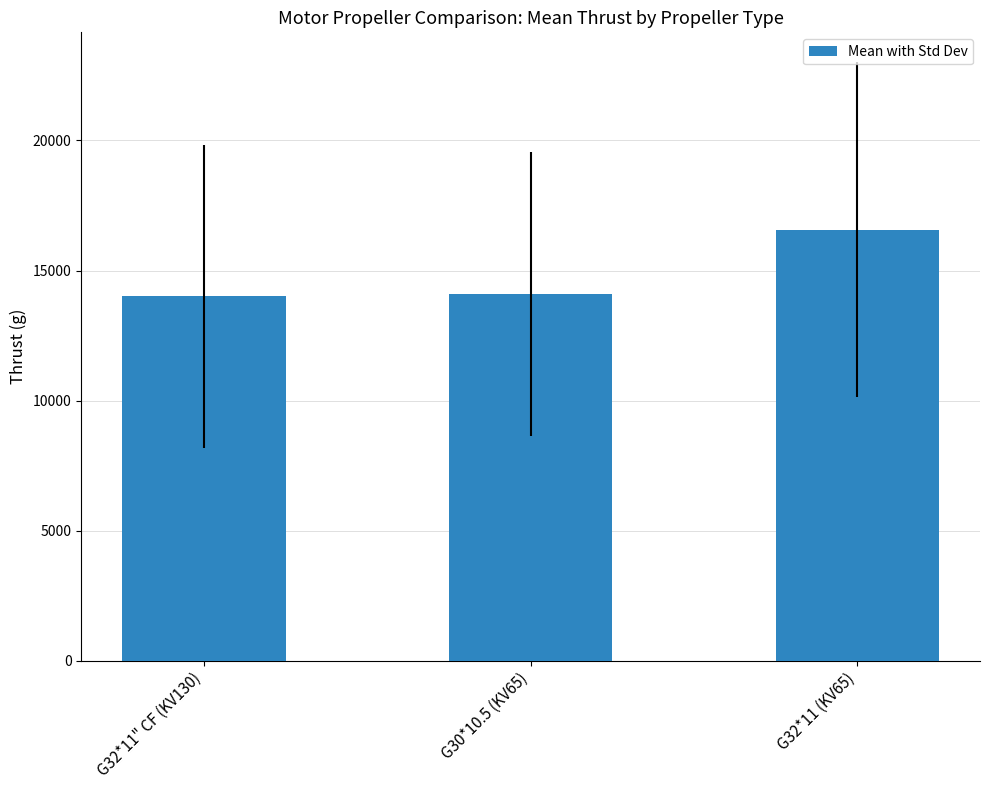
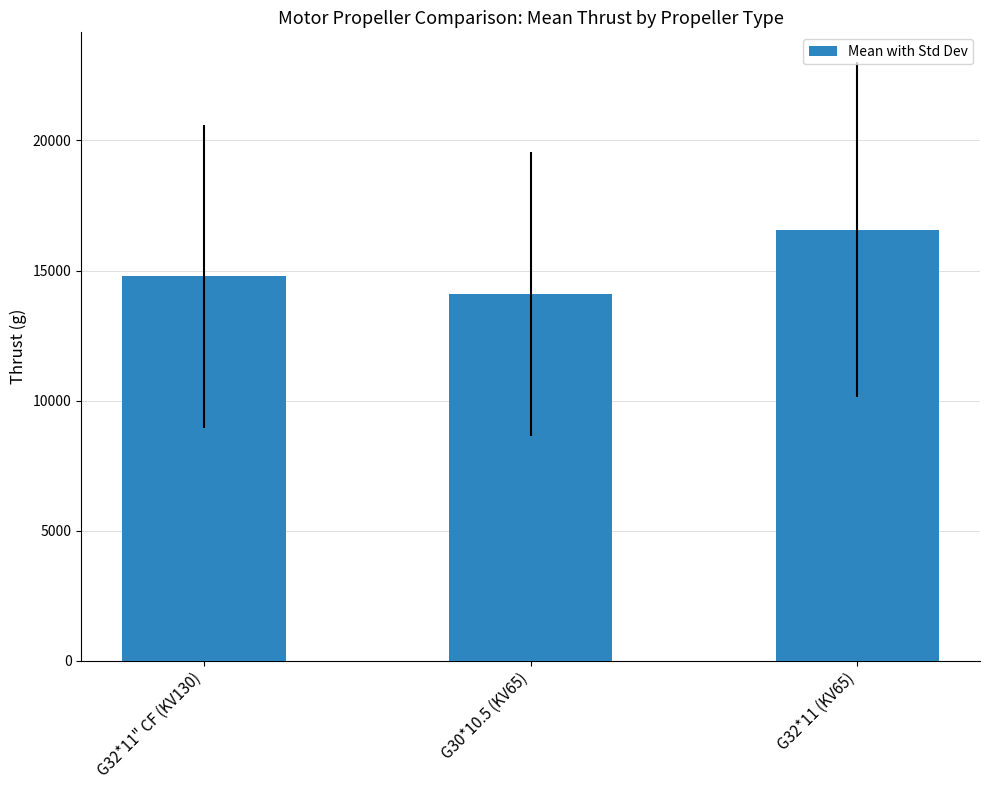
  {
-   "G32*11\" CF (KV130)": 14000,
+   "G32*11\" CF (KV130)": 14800,
    "G30*10.5 (KV65)": 14100,
    "G32*11 (KV65)": 16600
  }
